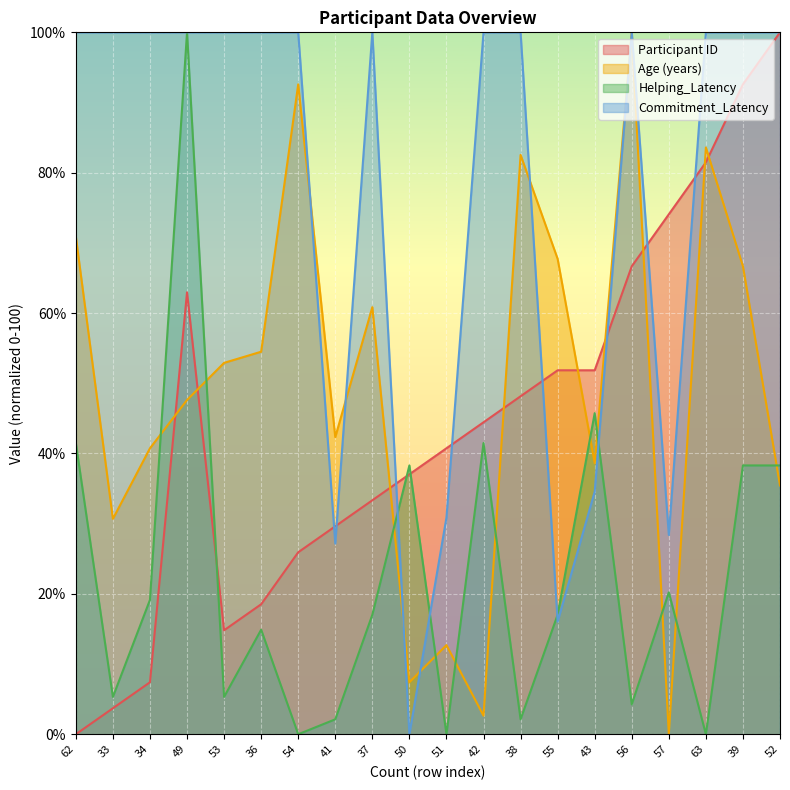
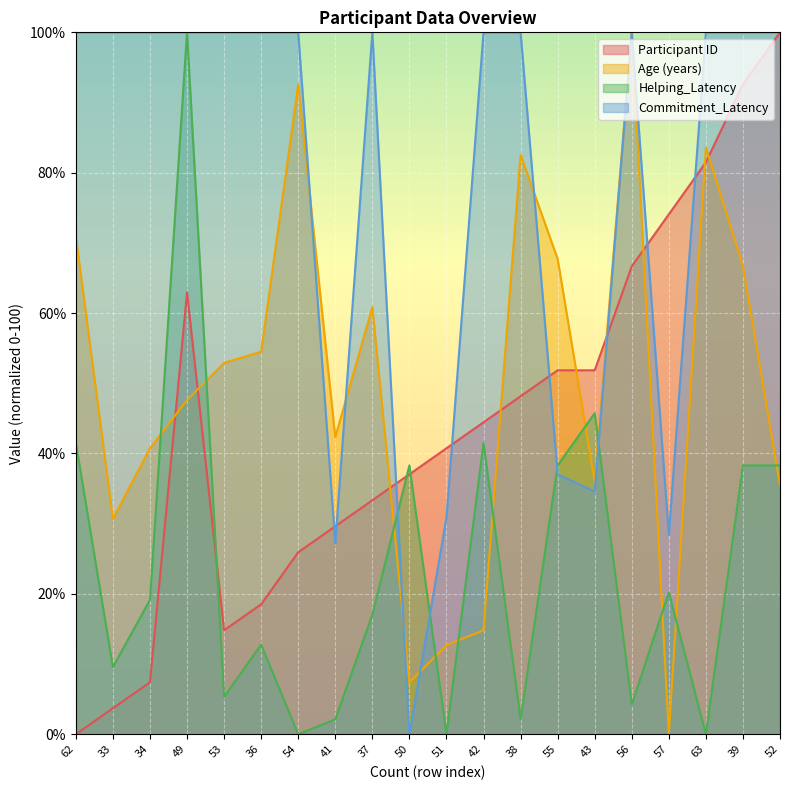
  {
    "Participant ID": {
      "62": "0%",
      "33": "4%",
      "34": "7%",
      "49": "63%",
      "53": "15%",
      "36": "19%",
      "54": "26%",
      "41": "30%",
      "37": "33%",
      "50": "37%",
      "51": "41%",
      "42": "44%",
      "38": "48%",
      "55": "52%",
      "43": "52%",
      "56": "67%",
      "57": "74%",
      "63": "81%"
    },
    "Age (years)": {
      "62": "71%",
      "33": "31%",
      "34": "41%",
      "49": "48%",
      "53": "53%",
      "36": "54%",
      "54": "93%",
      "41": "42%",
      "37": "61%",
      "50": "7%",
      "51": "13%",
-     "42": "3%",
+     "42": "15%",
      "38": "83%",
      "55": "68%",
-     "43": "39%",
+     "43": "36%",
      "57": "0%",
      "63": "84%",
      "39": "67%",
      "52": "35%"
    },
    "Helping_Latency": {
      "62": "41%",
-     "33": "5%",
+     "33": "10%",
      "34": "19%",
      "53": "5%",
-     "36": "15%",
+     "36": "13%",
      "54": "0%",
      "41": "2%",
      "37": "17%",
      "50": "38%",
      "51": "0%",
      "42": "41%",
      "38": "2%",
-     "55": "17%",
+     "55": "38%",
      "43": "46%",
      "56": "4%",
      "57": "20%",
      "63": "0%",
      "39": "38%",
      "52": "38%"
    },
    "Commitment_Latency": {
      "62": "100%",
      "33": "100%",
      "34": "100%",
      "53": "100%",
      "36": "100%",
      "54": "100%",
      "41": "27%",
      "37": "100%",
      "50": "0%",
      "51": "31%",
      "42": "100%",
      "38": "100%",
-     "55": "16%",
+     "55": "37%",
      "43": "35%",
      "57": "28%",
      "63": "100%",
      "39": "100%"
    }
  }
